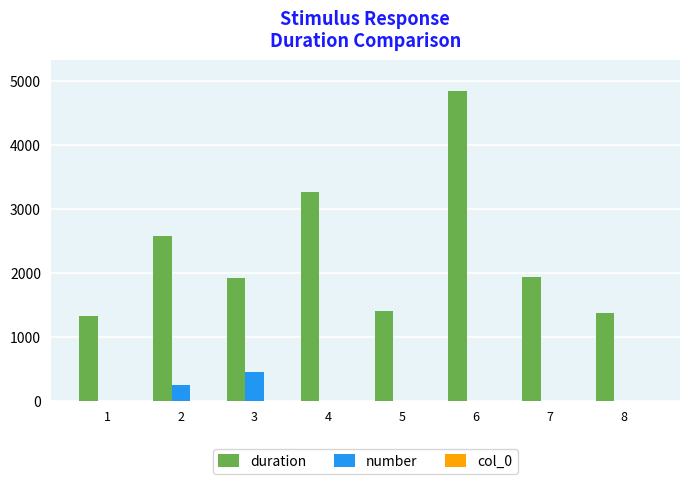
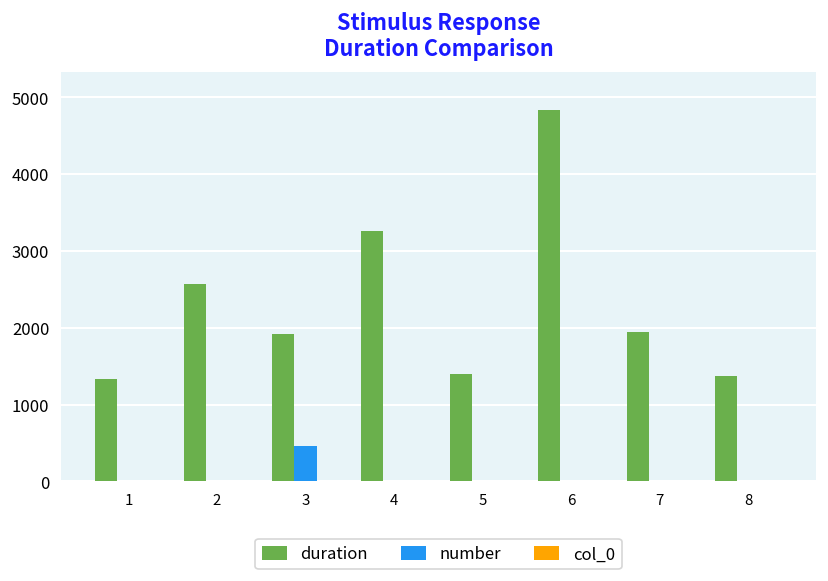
  {
    "duration": {
      "1": 1300,
      "2": 2600,
      "3": 1900,
      "4": 3300,
      "5": 1400,
      "6": 4800,
      "7": 1900,
      "8": 1400
    },
    "number": {
-     "2": 200,
+     "2": 0,
      "3": 500
    },
    "col_0": {
      "3": 0
    }
  }
